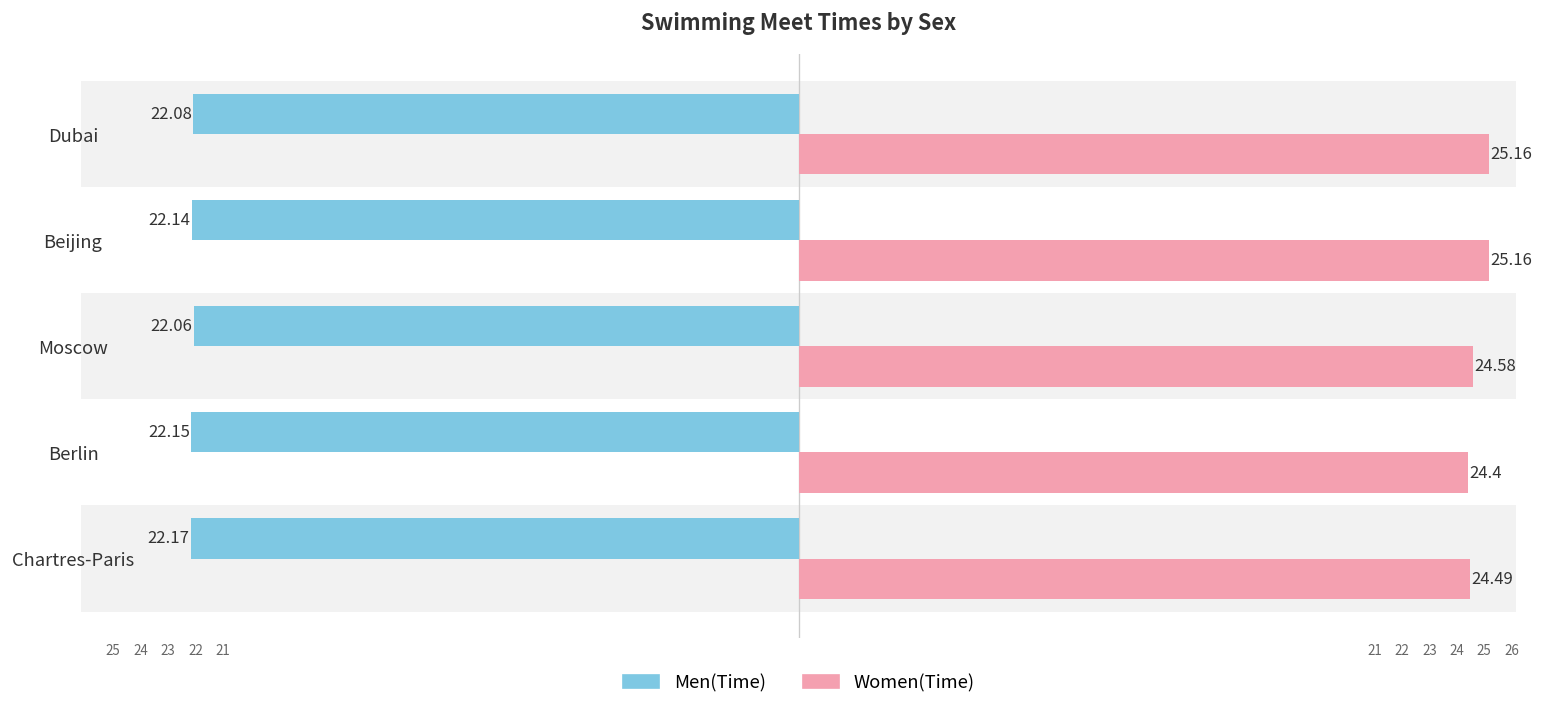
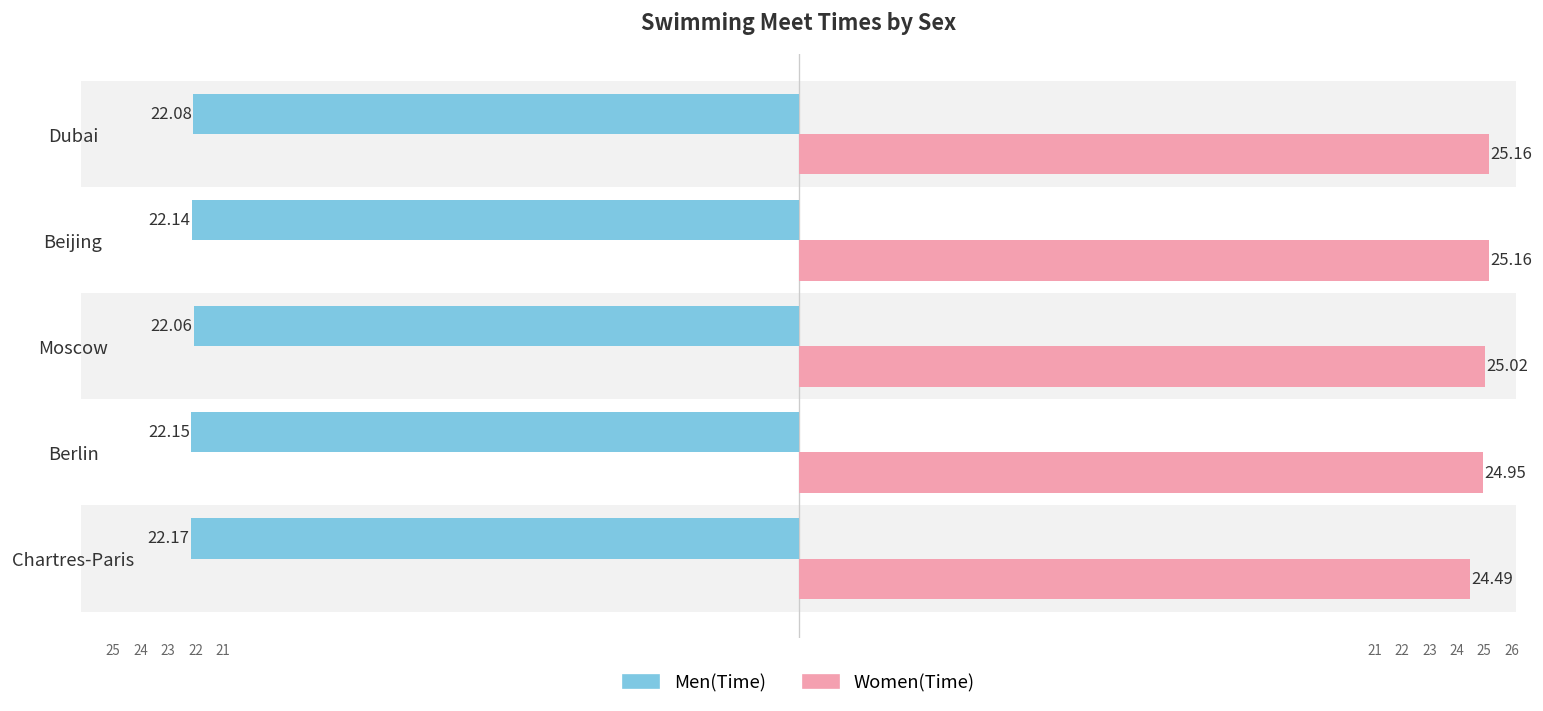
  {
    "Women(Time)": {
      "Dubai": 25.16,
      "Beijing": 25.16,
-     "Moscow": 24.58,
-     "Berlin": 24.4,
+     "Moscow": 25.02,
+     "Berlin": 24.95,
      "Chartres-Paris": 24.49
    }
  }
